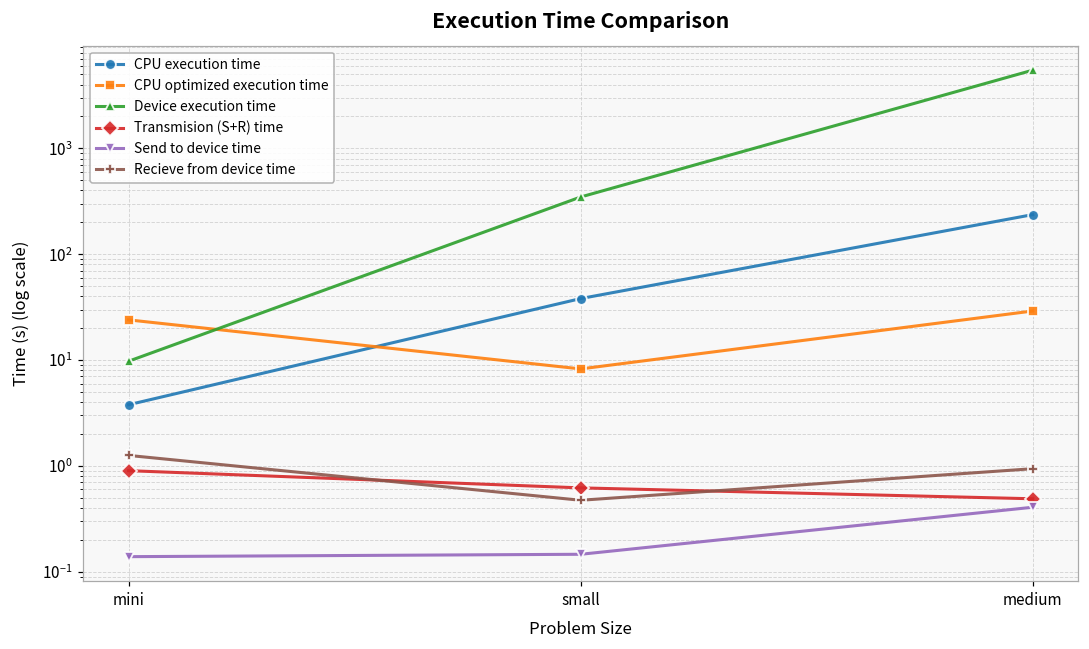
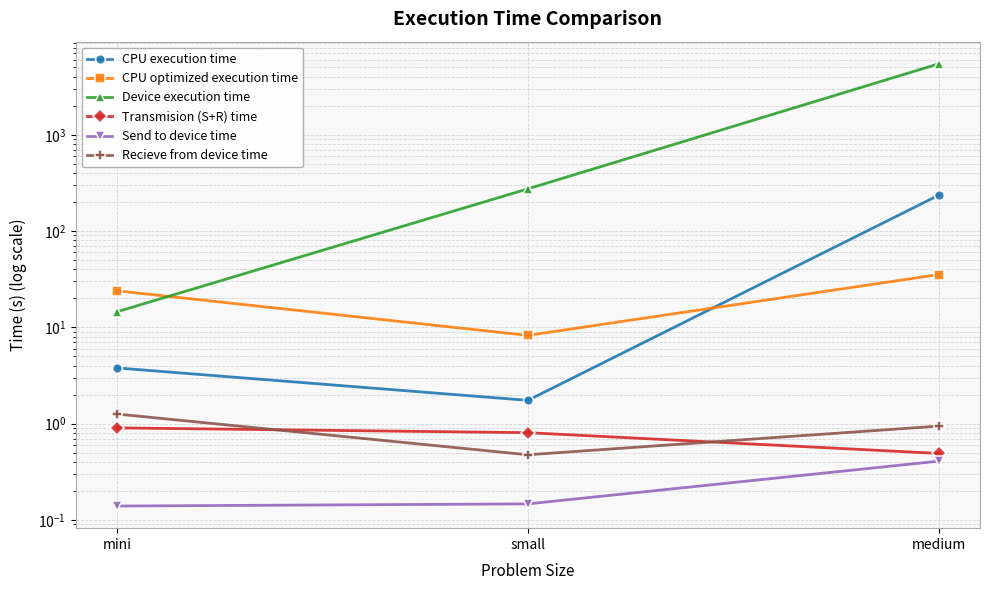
  {
    "CPU execution time": {
      "mini": 3.8,
-     "small": 38,
+     "small": 1.7,
      "medium": 240
    },
    "CPU optimized execution time": {
      "mini": 24,
      "small": 8,
-     "medium": 29
+     "medium": 35
    },
    "Device execution time": {
-     "mini": 10,
-     "small": 350,
+     "mini": 15,
+     "small": 270,
      "medium": 5000
    },
    "Transmision (S+R) time": {
      "mini": 0.9,
-     "small": 0.6,
+     "small": 0.8,
      "medium": 0.5
    },
    "Send to device time": {
      "mini": 0.14,
      "small": 0.15,
      "medium": 0.4
    },
    "Recieve from device time": {
      "mini": 1.3,
      "small": 0.5,
      "medium": 0.9
    }
  }
